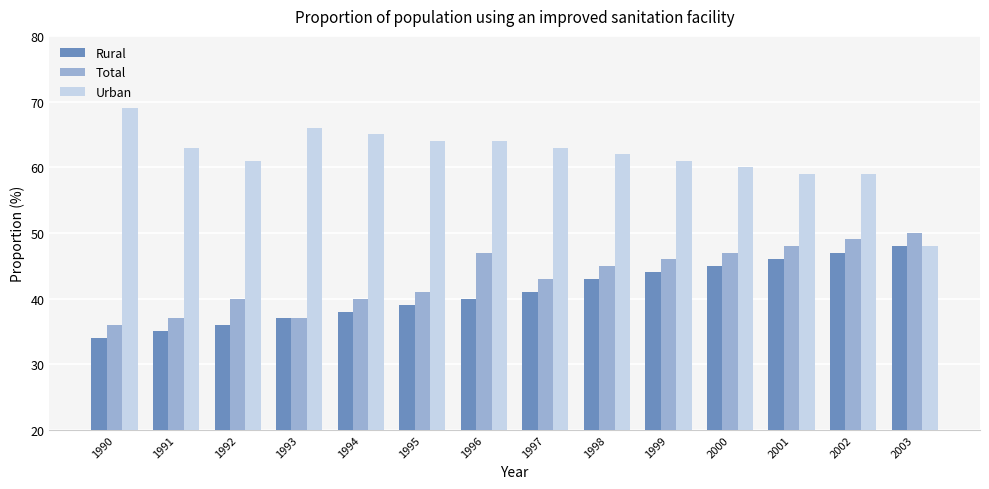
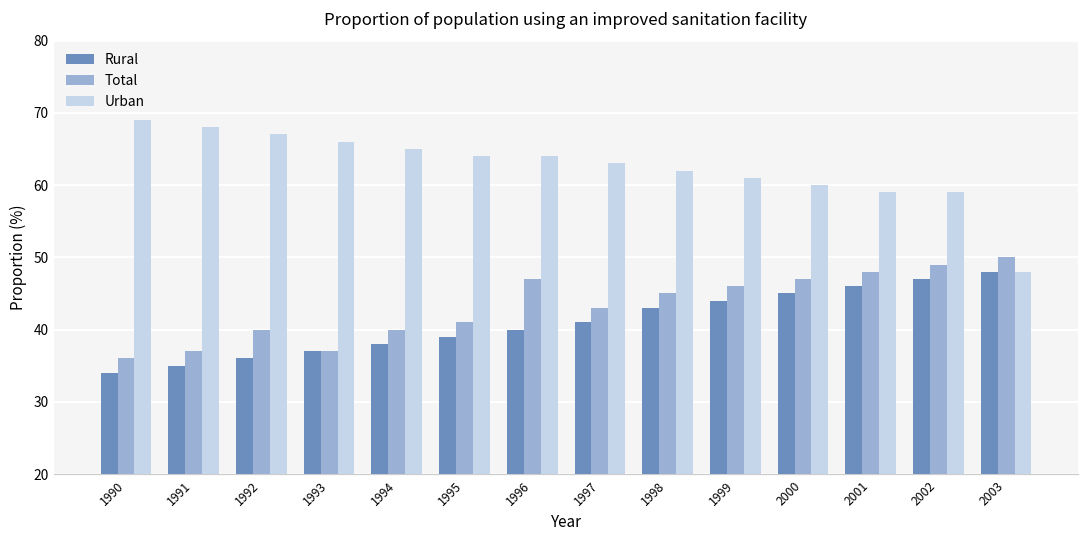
  {
    "Rural": {
      "1990": 34,
      "1991": 35,
      "1992": 36,
      "1993": 37,
      "1994": 38,
      "1995": 39,
      "1996": 40,
      "1997": 41,
      "1998": 43,
      "1999": 44,
      "2000": 45,
      "2001": 46,
      "2002": 47,
      "2003": 48
    },
    "Total": {
      "1990": 36,
      "1991": 37,
      "1992": 40,
      "1993": 37,
      "1994": 40,
      "1995": 41,
      "1996": 47,
      "1997": 43,
      "1998": 45,
      "1999": 46,
      "2000": 47,
      "2001": 48,
      "2002": 49,
      "2003": 50
    },
    "Urban": {
      "1990": 69,
-     "1991": 63,
-     "1992": 61,
+     "1991": 68,
+     "1992": 67,
      "1993": 66,
      "1994": 65,
      "1995": 64,
      "1996": 64,
      "1997": 63,
      "1998": 62,
      "1999": 61,
      "2000": 60,
      "2001": 59,
      "2002": 59,
      "2003": 48
    }
  }
